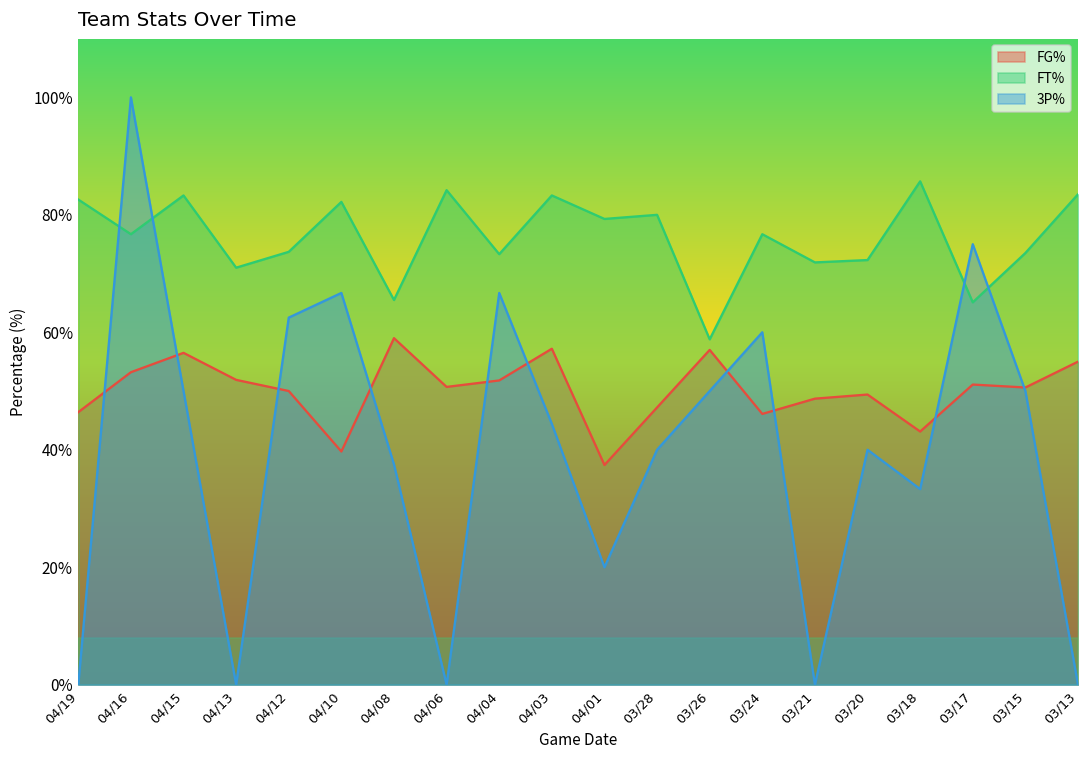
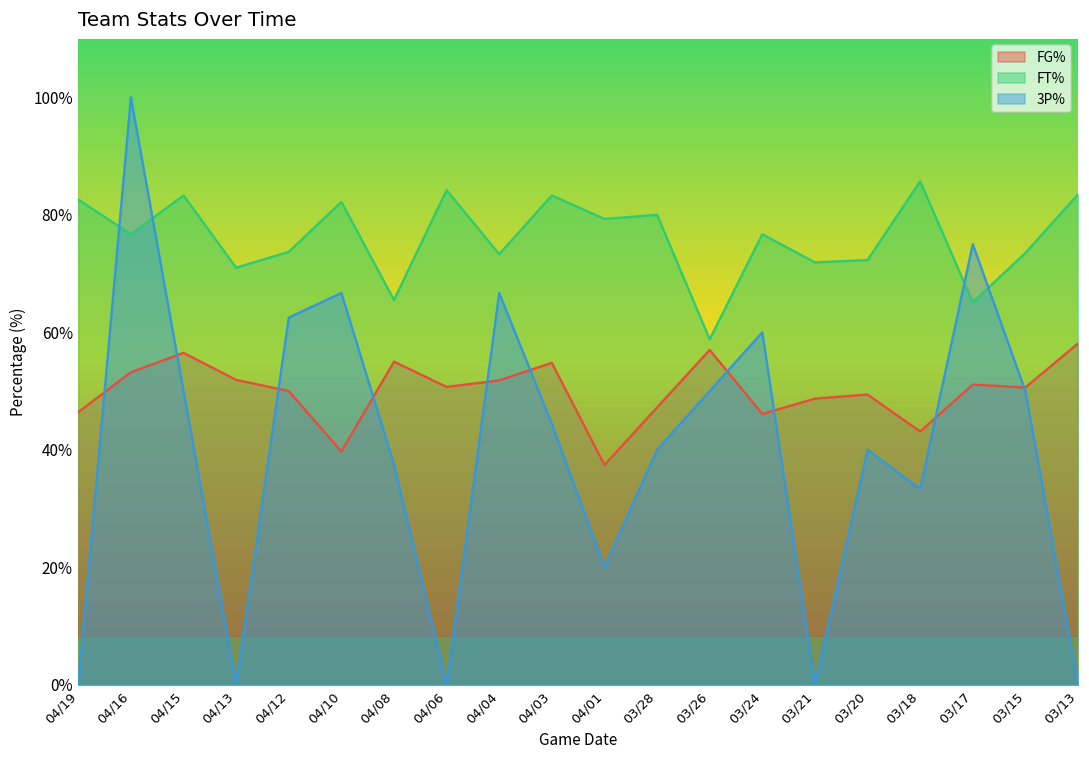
  {
    "FG%": {
      "04/19": "46%",
      "04/16": "53%",
      "04/15": "57%",
      "04/13": "52%",
      "04/12": "50%",
      "04/10": "40%",
-     "04/08": "59%",
+     "04/08": "55%",
      "04/06": "51%",
      "04/04": "52%",
-     "04/03": "57%",
+     "04/03": "55%",
      "04/01": "37%",
      "03/28": "47%",
      "03/26": "57%",
      "03/24": "46%",
      "03/21": "49%",
      "03/20": "49%",
      "03/18": "43%",
      "03/17": "51%",
      "03/15": "51%",
-     "03/13": "55%"
+     "03/13": "58%"
    },
    "FT%": {
      "04/19": "83%",
      "04/16": "77%",
      "04/15": "83%",
      "04/13": "71%",
      "04/12": "74%",
      "04/10": "82%",
      "04/08": "66%",
      "04/06": "84%",
      "04/04": "73%",
      "04/03": "83%",
      "04/01": "79%",
      "03/28": "80%",
      "03/26": "59%",
      "03/24": "77%",
      "03/21": "72%",
      "03/20": "72%",
      "03/18": "86%",
      "03/17": "65%",
      "03/15": "74%",
      "03/13": "84%"
    },
    "3P%": {
      "04/16": "100%",
      "04/15": "50%",
      "04/12": "63%",
      "04/10": "67%",
      "04/08": "38%",
      "04/04": "67%",
      "04/03": "44%",
      "04/01": "20%",
      "03/28": "40%",
      "03/26": "50%",
      "03/24": "60%",
      "03/20": "40%",
      "03/18": "33%",
      "03/17": "75%",
      "03/15": "50%"
    }
  }
